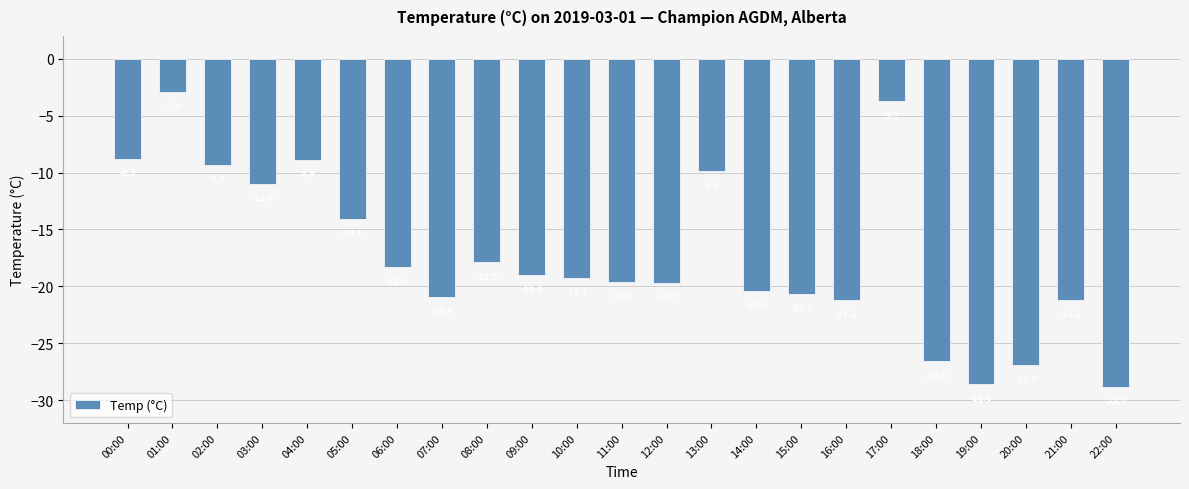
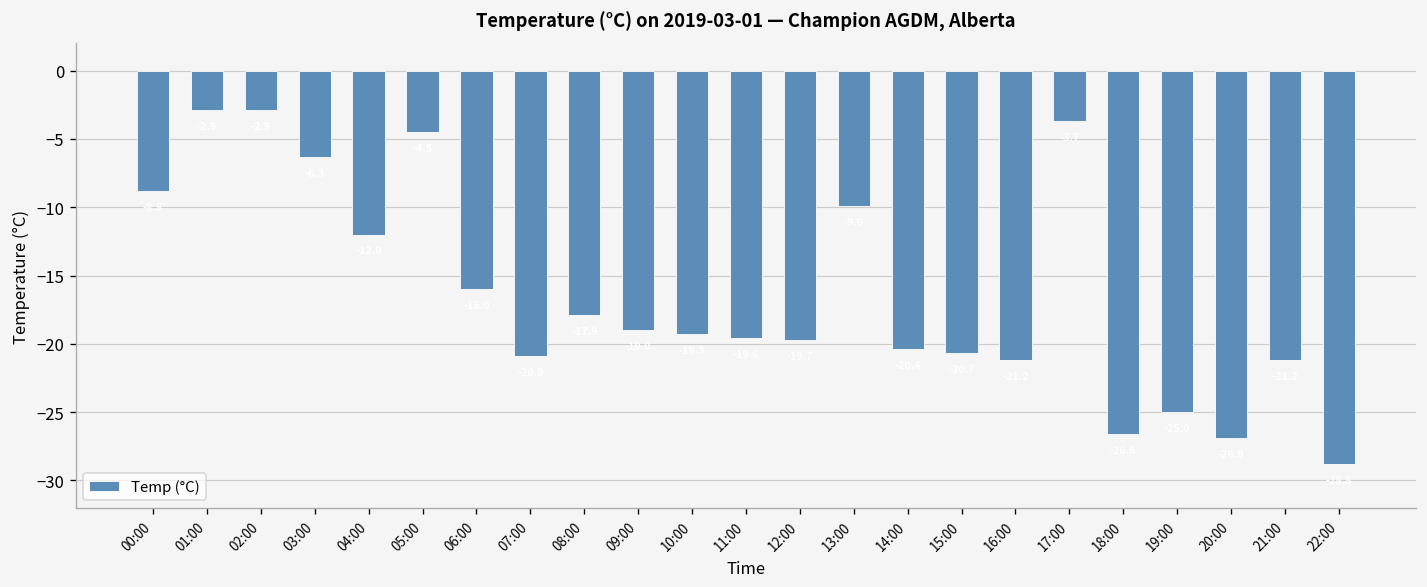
  {
    "00:00": -8.8,
    "01:00": -2.9,
-   "02:00": -9.3,
-   "03:00": -11.0,
-   "04:00": -8.9,
-   "05:00": -14.1,
-   "06:00": -18.3,
+   "02:00": -2.9,
+   "03:00": -6.3,
+   "04:00": -12.0,
+   "05:00": -4.5,
+   "06:00": -16.0,
    "07:00": -20.9,
    "08:00": -17.9,
    "09:00": -19.0,
    "10:00": -19.3,
    "11:00": -19.6,
    "12:00": -19.7,
    "13:00": -9.9,
    "14:00": -20.4,
    "15:00": -20.7,
    "16:00": -21.2,
    "17:00": -3.7,
    "18:00": -26.6,
-   "19:00": -28.6,
+   "19:00": -25.0,
    "20:00": -26.9,
    "21:00": -21.2,
    "22:00": -28.8
  }
